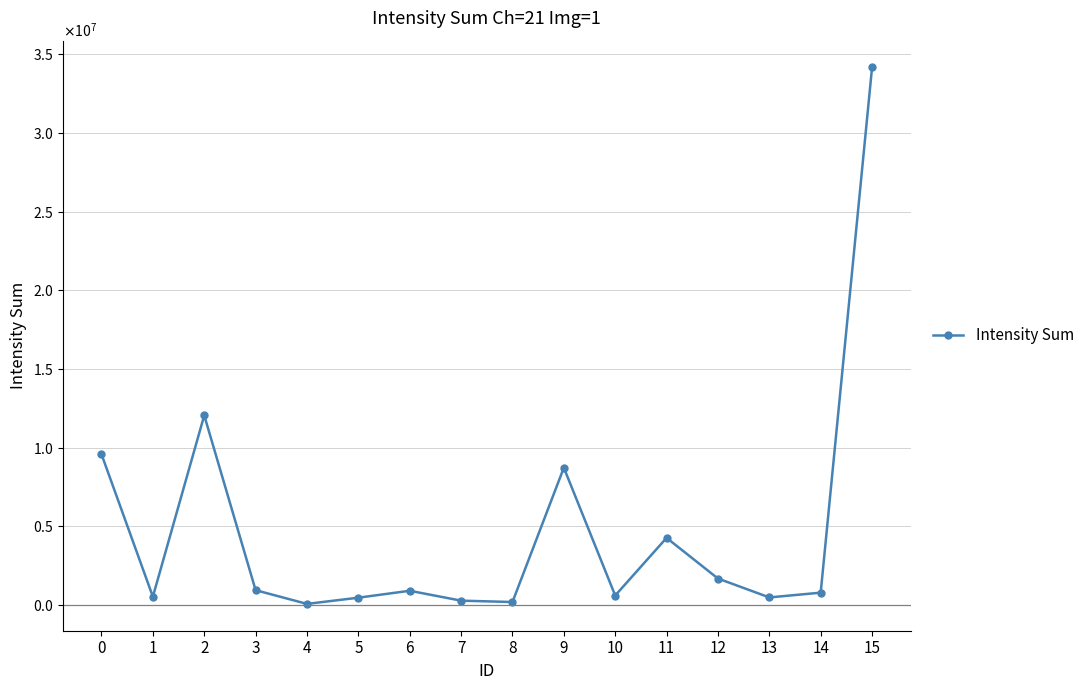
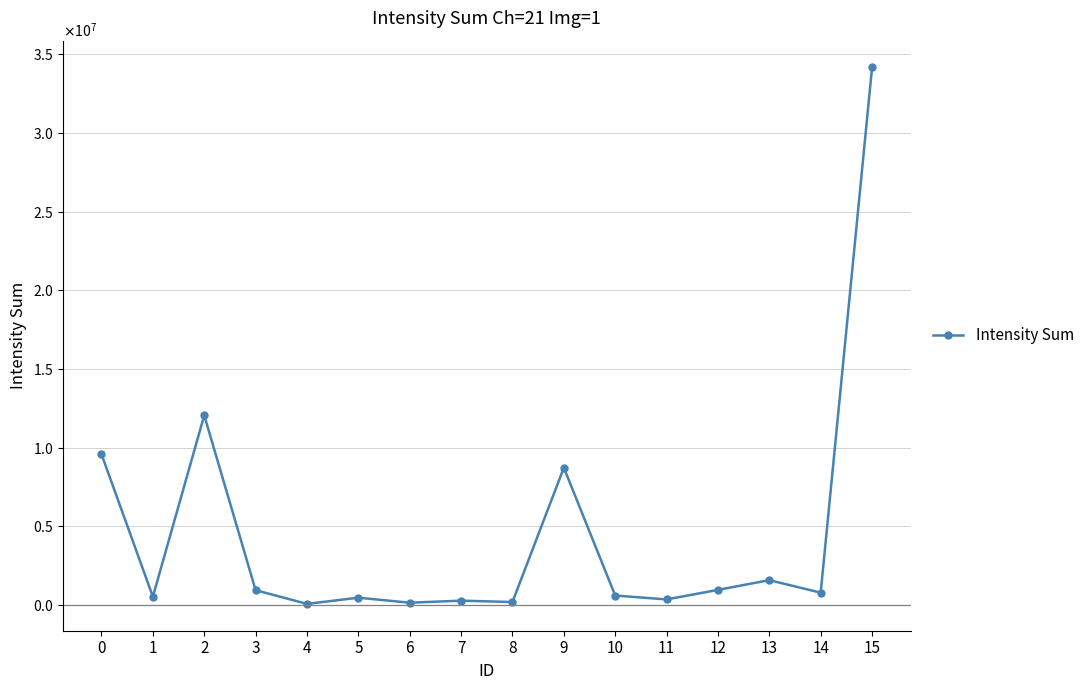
  {
    "0": 9600000,
    "1": 500000,
    "2": 12100000,
    "3": 900000,
    "4": 100000,
    "5": 500000,
-   "6": 900000,
+   "6": 100000,
    "7": 300000,
    "8": 200000,
    "9": 8700000,
    "10": 600000,
-   "11": 4300000,
-   "12": 1700000,
-   "13": 500000,
+   "11": 400000,
+   "12": 1000000,
+   "13": 1600000,
    "14": 800000,
    "15": 34200000
  }
